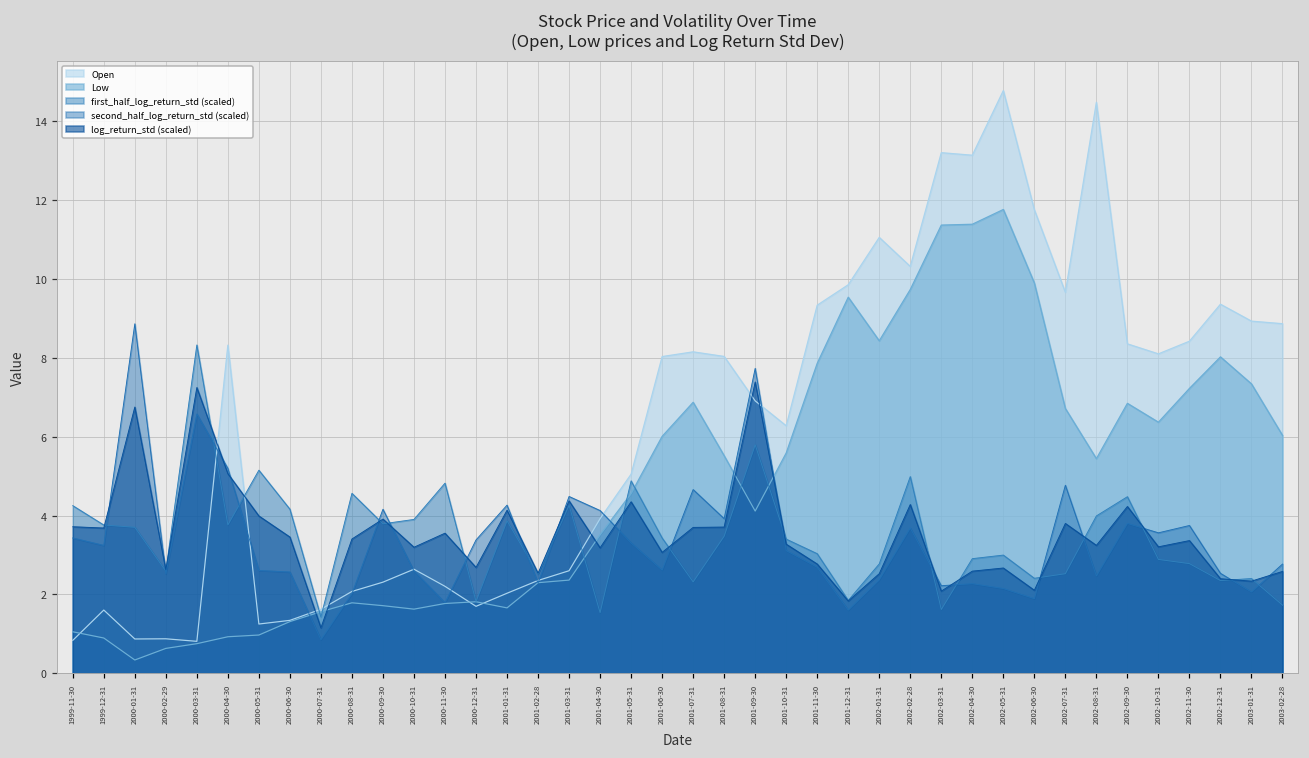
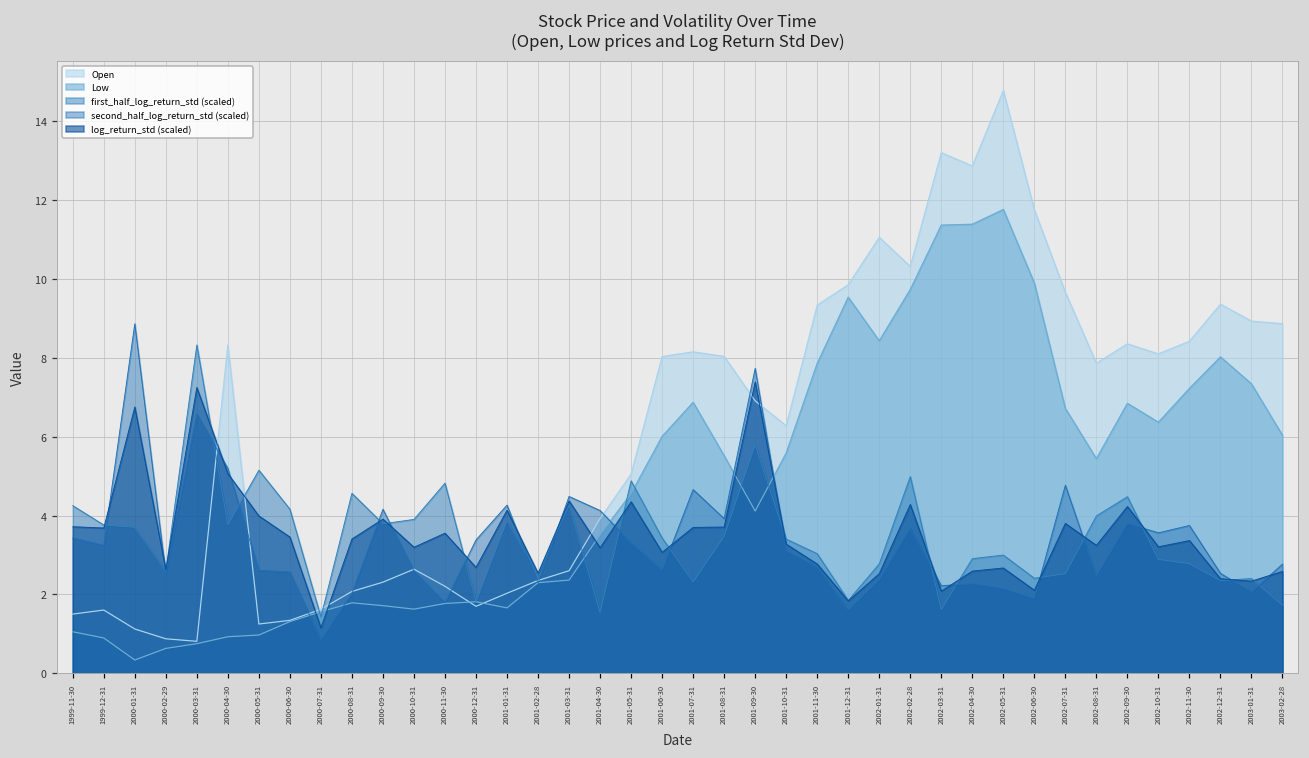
  {
    "Open": {
-     "1999-11-30": 0.8,
+     "1999-11-30": 1.5,
      "1999-12-31": 1.6,
-     "2000-01-31": 0.9,
+     "2000-01-31": 1.1,
      "2000-02-29": 0.9,
      "2000-04-30": 8.3,
      "2000-05-31": 1.3,
      "2000-09-30": 2.3,
      "2000-11-30": 2.2,
      "2000-12-31": 1.7,
      "2001-01-31": 2.0,
      "2001-03-31": 2.6,
      "2001-04-30": 3.9,
      "2001-05-31": 5.1,
      "2001-06-30": 8.0,
      "2001-07-31": 8.2,
      "2001-08-31": 8.0,
      "2001-09-30": 6.9,
      "2001-10-31": 6.3,
      "2001-11-30": 9.3,
      "2001-12-31": 9.9,
      "2002-01-31": 11.1,
      "2002-02-28": 10.3,
      "2002-03-31": 13.2,
-     "2002-04-30": 13.1,
+     "2002-04-30": 12.9,
      "2002-05-31": 14.8,
      "2002-06-30": 11.8,
      "2002-07-31": 9.7,
-     "2002-08-31": 14.5,
+     "2002-08-31": 7.9,
      "2002-09-30": 8.4,
      "2002-10-31": 8.1,
      "2002-11-30": 8.4,
      "2002-12-31": 9.4,
      "2003-01-31": 8.9,
      "2003-02-28": 8.9
    }
  }
